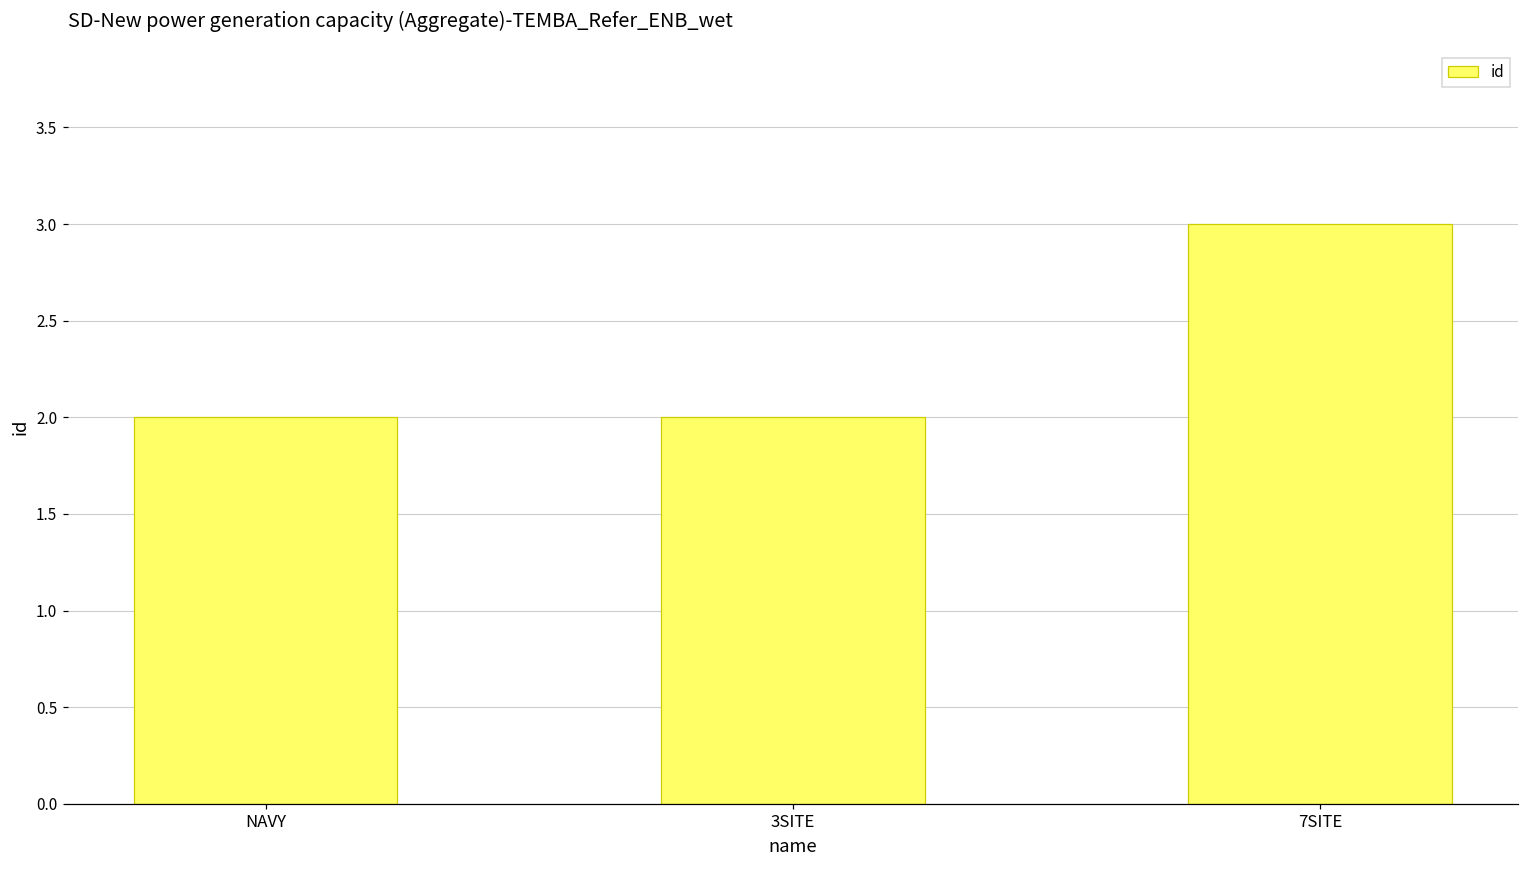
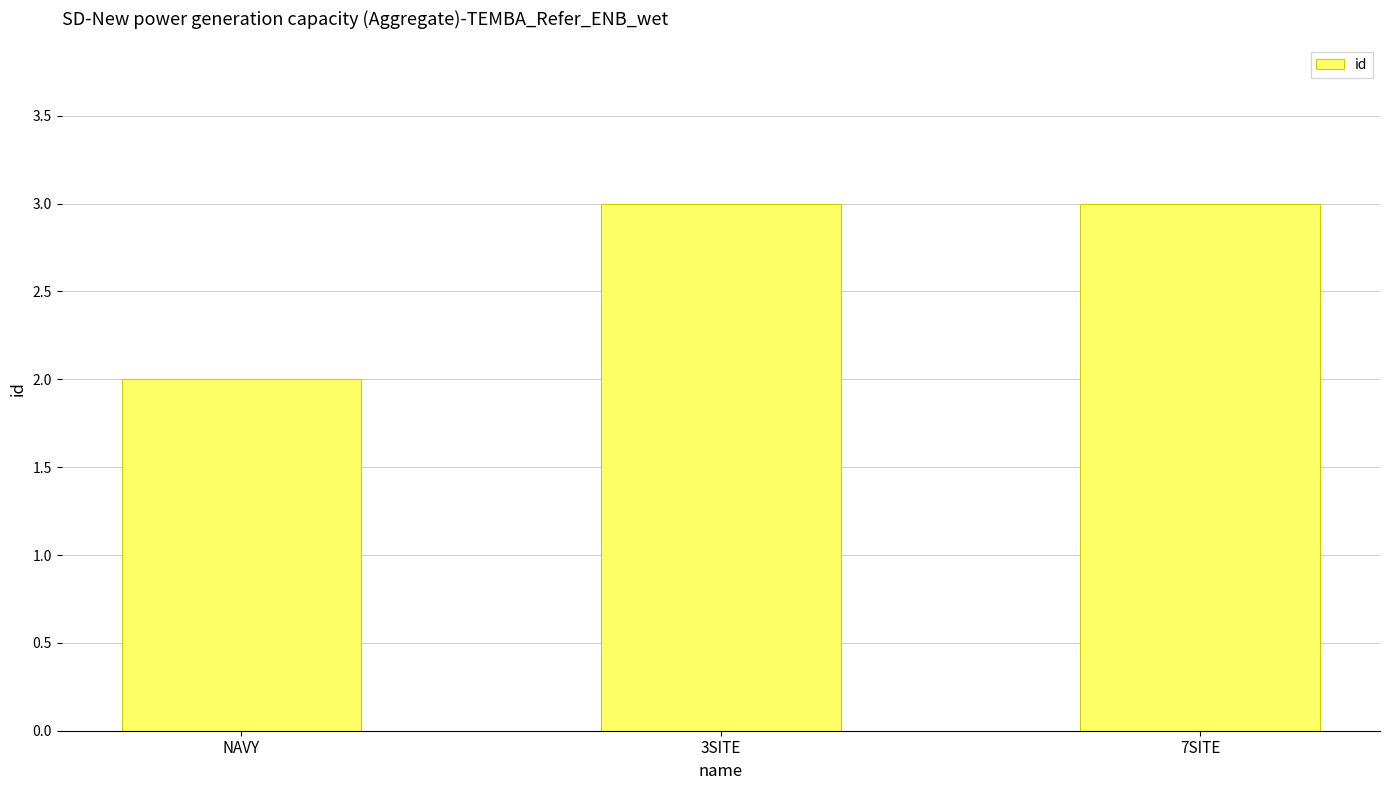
  {
    "NAVY": 2,
-   "3SITE": 2,
+   "3SITE": 3,
    "7SITE": 3
  }
